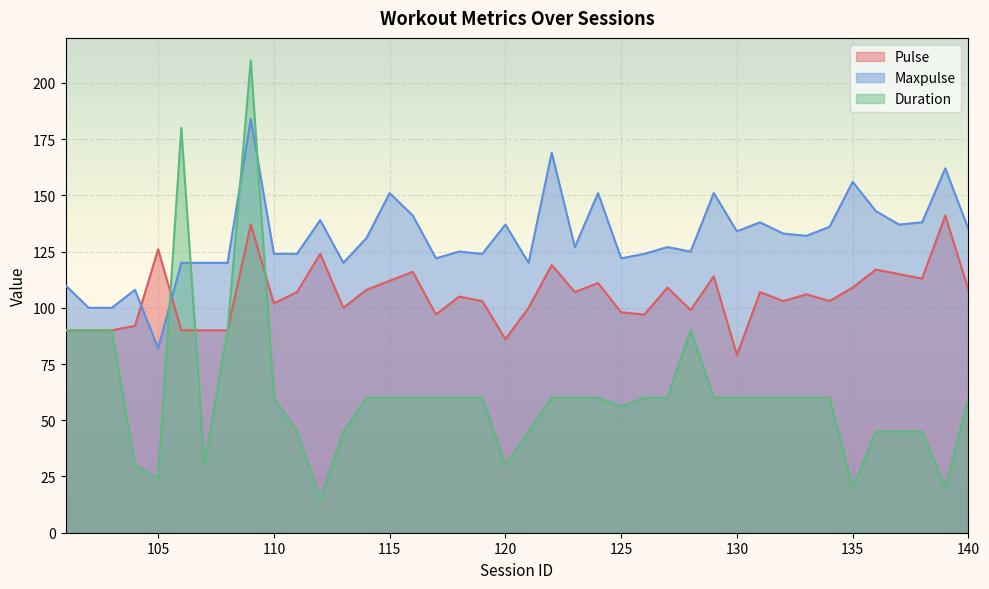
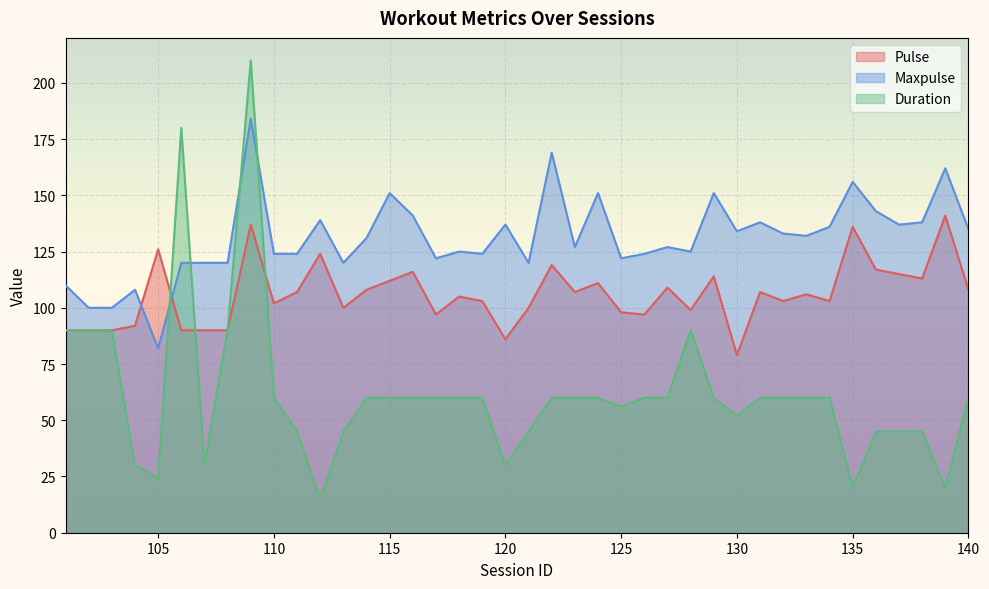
  {
    "Pulse": {
      "105": 126,
      "110": 102,
      "115": 112,
      "120": 86,
      "125": 98,
      "130": 79,
-     "135": 109,
+     "135": 136,
      "140": 108
    },
    "Maxpulse": {
      "105": 82,
      "110": 124,
      "115": 151,
      "120": 137,
      "125": 122,
      "130": 134,
      "135": 156,
      "140": 135
    },
    "Duration": {
      "105": 24,
      "110": 60,
      "115": 60,
      "120": 30,
      "125": 56,
-     "130": 60,
+     "130": 52,
      "135": 20,
      "140": 60
    }
  }
